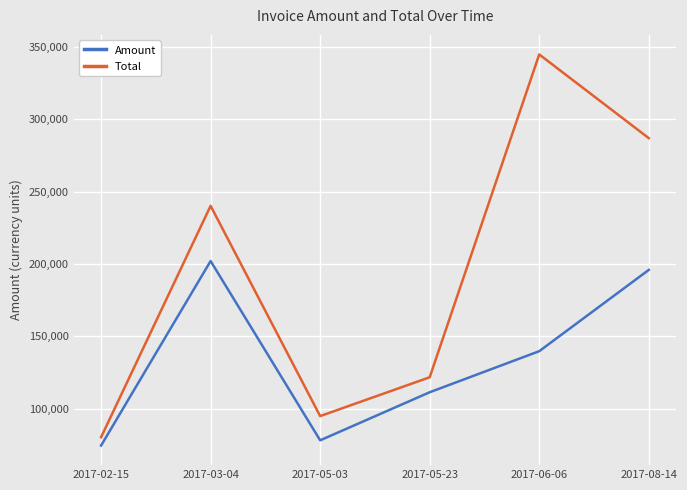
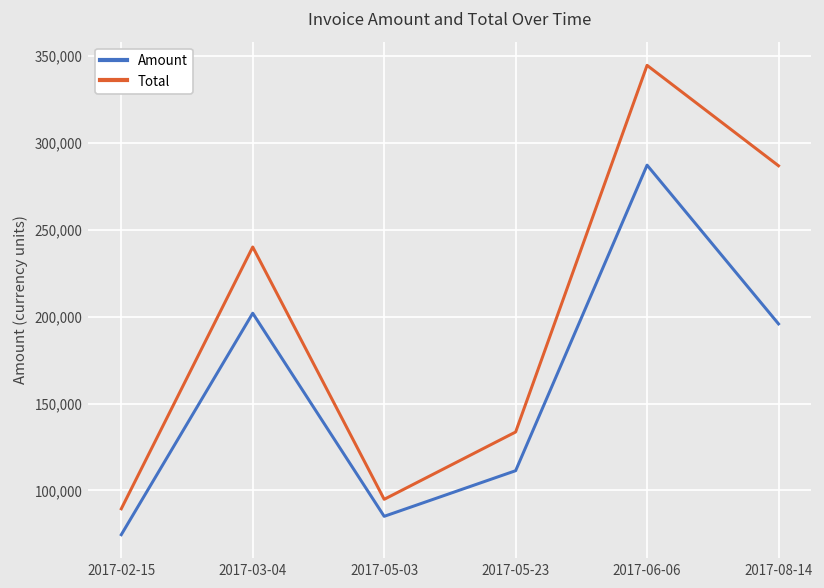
  {
    "Amount": {
      "2017-02-15": "75,000",
      "2017-03-04": "202,000",
-     "2017-05-03": "78,000",
+     "2017-05-03": "85,000",
      "2017-05-23": "111,000",
-     "2017-06-06": "140,000",
+     "2017-06-06": "287,000",
      "2017-08-14": "196,000"
    },
    "Total": {
-     "2017-02-15": "80,000",
+     "2017-02-15": "89,000",
      "2017-03-04": "240,000",
      "2017-05-03": "95,000",
-     "2017-05-23": "122,000",
+     "2017-05-23": "134,000",
      "2017-06-06": "345,000",
      "2017-08-14": "287,000"
    }
  }
